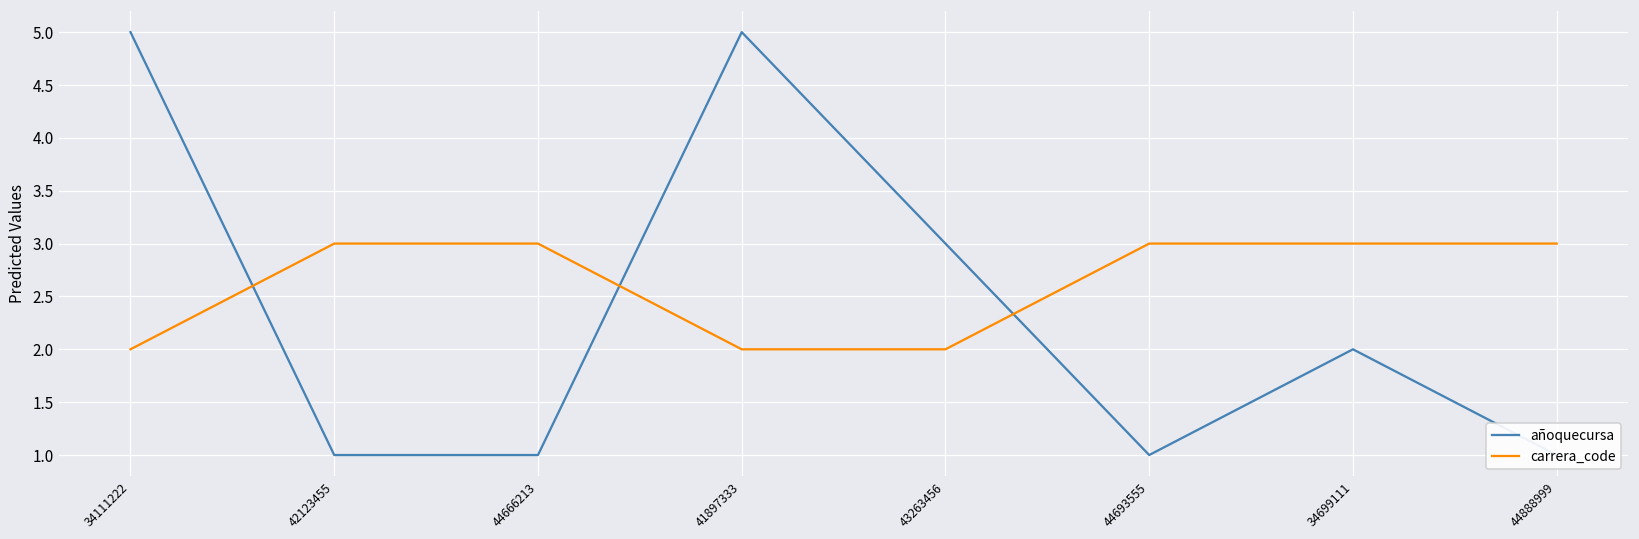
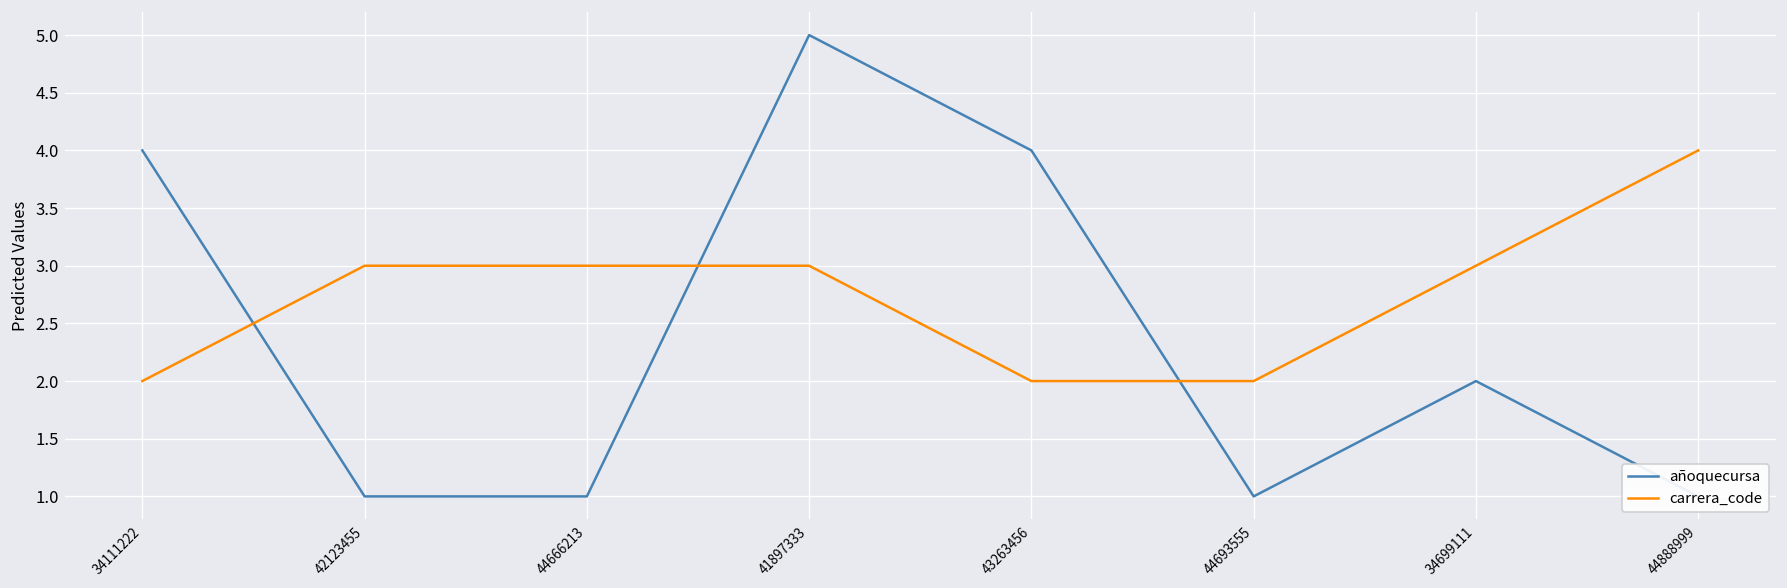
  {
    "añoquecursa": {
-     "34111222": 5,
+     "34111222": 4,
      "42123455": 1,
      "44666213": 1,
      "41897333": 5,
-     "43263456": 3,
+     "43263456": 4,
      "44693555": 1,
      "34699111": 2
    },
    "carrera_code": {
      "34111222": 2,
      "42123455": 3,
      "44666213": 3,
-     "41897333": 2,
+     "41897333": 3,
      "43263456": 2,
-     "44693555": 3,
+     "44693555": 2,
      "34699111": 3,
-     "44888999": 3
+     "44888999": 4
    }
  }
